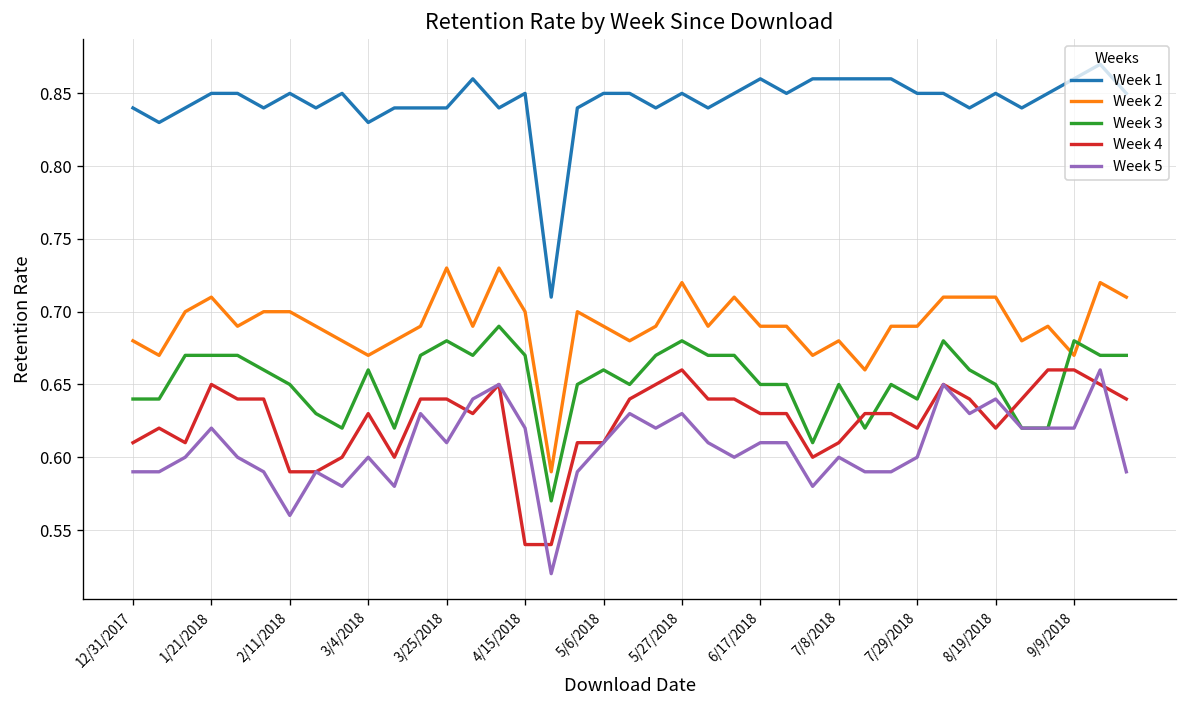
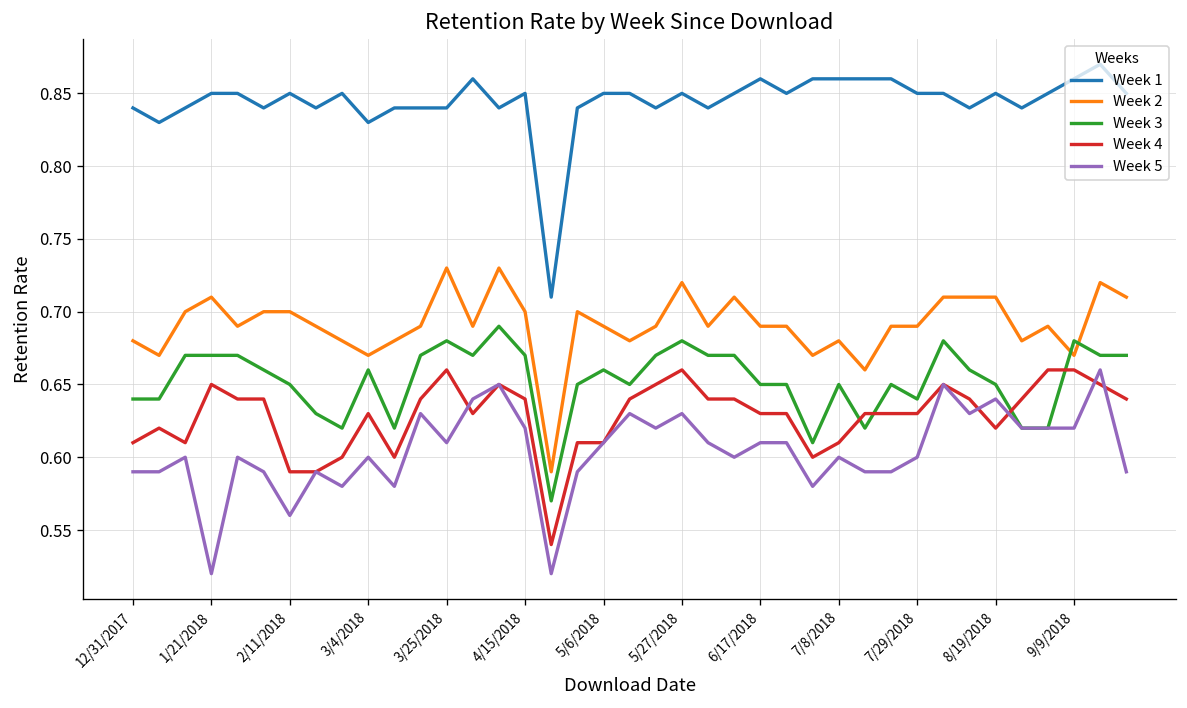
  {
    "Week 1": {
      "12/31/2017": 0.84,
      "1/21/2018": 0.85,
      "2/11/2018": 0.85,
      "3/4/2018": 0.83,
      "3/25/2018": 0.84,
      "4/15/2018": 0.85,
      "5/6/2018": 0.85,
      "5/27/2018": 0.85,
      "6/17/2018": 0.86,
      "7/8/2018": 0.86,
      "7/29/2018": 0.85,
      "8/19/2018": 0.85
    },
    "Week 2": {
      "12/31/2017": 0.68,
      "1/21/2018": 0.71,
      "2/11/2018": 0.70,
      "3/4/2018": 0.67,
      "3/25/2018": 0.73,
      "4/15/2018": 0.70,
      "5/6/2018": 0.69,
      "5/27/2018": 0.72,
      "6/17/2018": 0.69,
      "7/8/2018": 0.68,
      "7/29/2018": 0.69,
      "8/19/2018": 0.71,
      "9/9/2018": 0.67
    },
    "Week 3": {
      "12/31/2017": 0.64,
      "1/21/2018": 0.67,
      "2/11/2018": 0.65,
      "3/4/2018": 0.66,
      "3/25/2018": 0.68,
      "4/15/2018": 0.67,
      "5/6/2018": 0.66,
      "5/27/2018": 0.68,
      "6/17/2018": 0.65,
      "7/8/2018": 0.65,
      "7/29/2018": 0.64,
      "8/19/2018": 0.65,
      "9/9/2018": 0.68
    },
    "Week 4": {
      "12/31/2017": 0.61,
      "1/21/2018": 0.65,
      "2/11/2018": 0.59,
      "3/4/2018": 0.63,
-     "3/25/2018": 0.64,
-     "4/15/2018": 0.54,
+     "3/25/2018": 0.66,
+     "4/15/2018": 0.64,
      "5/27/2018": 0.66,
      "6/17/2018": 0.63,
      "7/8/2018": 0.61,
-     "7/29/2018": 0.62,
+     "7/29/2018": 0.63,
      "8/19/2018": 0.62,
      "9/9/2018": 0.66
    },
    "Week 5": {
      "12/31/2017": 0.59,
-     "1/21/2018": 0.62,
+     "1/21/2018": 0.52,
      "2/11/2018": 0.56,
      "3/4/2018": 0.60,
      "3/25/2018": 0.61,
      "4/15/2018": 0.62,
      "5/27/2018": 0.63,
      "6/17/2018": 0.61,
      "7/8/2018": 0.60,
      "7/29/2018": 0.60,
      "8/19/2018": 0.64,
      "9/9/2018": 0.62
    }
  }
